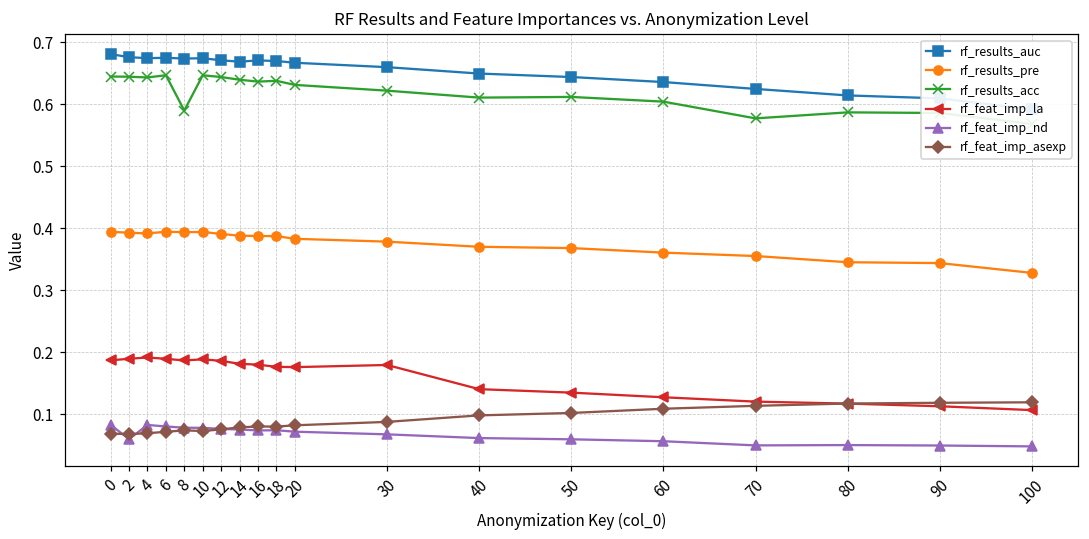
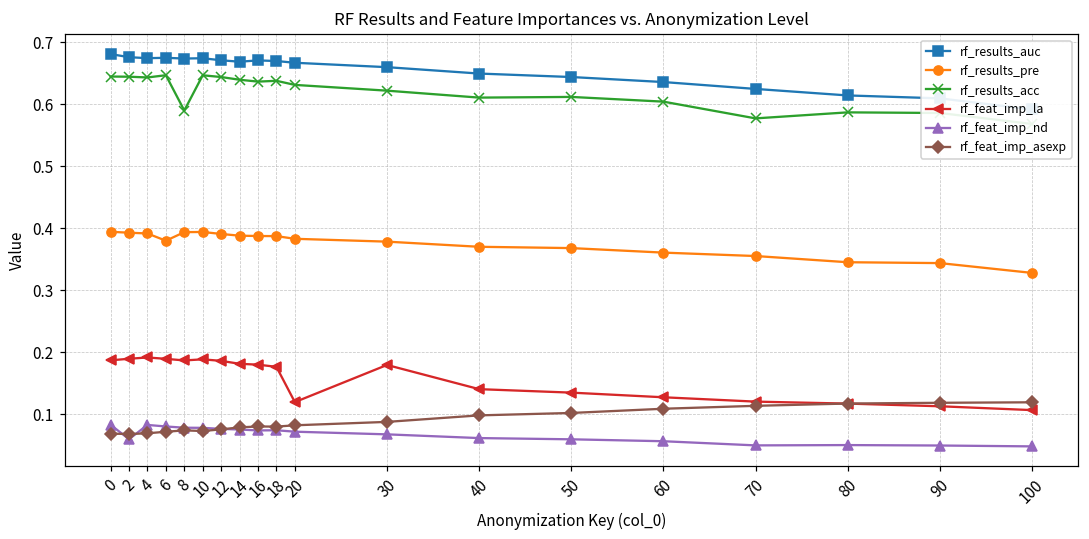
  {
    "rf_results_auc": {
      "0": 0.68,
      "2": 0.68,
      "4": 0.67,
      "6": 0.67,
      "8": 0.67,
      "10": 0.67,
      "12": 0.67,
      "14": 0.67,
      "16": 0.67,
      "18": 0.67,
      "20": 0.67,
      "30": 0.66,
      "40": 0.65,
      "50": 0.64,
      "60": 0.64,
      "70": 0.62,
      "80": 0.61
    },
    "rf_results_pre": {
      "0": 0.39,
      "2": 0.39,
      "4": 0.39,
-     "6": 0.39,
+     "6": 0.38,
      "8": 0.39,
      "10": 0.39,
      "12": 0.39,
      "14": 0.39,
      "16": 0.39,
      "18": 0.39,
      "20": 0.38,
      "30": 0.38,
      "40": 0.37,
      "50": 0.37,
      "60": 0.36,
      "70": 0.35,
      "80": 0.34,
      "90": 0.34,
      "100": 0.33
    },
    "rf_results_acc": {
      "0": 0.64,
      "2": 0.64,
      "4": 0.64,
      "6": 0.65,
      "8": 0.59,
      "10": 0.65,
      "12": 0.64,
      "14": 0.64,
      "16": 0.64,
      "18": 0.64,
      "20": 0.63,
      "30": 0.62,
      "40": 0.61,
      "50": 0.61,
      "60": 0.60,
      "70": 0.58,
      "80": 0.59
    },
    "rf_feat_imp_la": {
      "0": 0.19,
      "2": 0.19,
      "4": 0.19,
      "6": 0.19,
      "8": 0.19,
      "10": 0.19,
      "12": 0.19,
      "14": 0.18,
      "16": 0.18,
      "18": 0.18,
-     "20": 0.18,
+     "20": 0.12,
      "30": 0.18,
      "40": 0.14,
      "50": 0.13,
      "60": 0.13,
      "70": 0.12,
      "90": 0.11,
      "100": 0.11
    },
    "rf_feat_imp_nd": {
      "0": 0.08,
      "2": 0.06,
      "4": 0.08,
      "6": 0.08,
      "10": 0.08,
      "16": 0.07,
      "18": 0.07,
      "20": 0.07,
      "30": 0.07,
      "40": 0.06,
      "50": 0.06,
      "60": 0.06,
      "70": 0.05,
      "80": 0.05,
      "90": 0.05,
      "100": 0.05
    },
    "rf_feat_imp_asexp": {
      "0": 0.07,
      "2": 0.07,
      "4": 0.07,
      "6": 0.07,
      "10": 0.07,
      "16": 0.08,
      "18": 0.08,
      "20": 0.08,
      "30": 0.09,
      "40": 0.10,
      "50": 0.10,
      "60": 0.11,
      "70": 0.11,
      "90": 0.12,
      "100": 0.12
    }
  }
